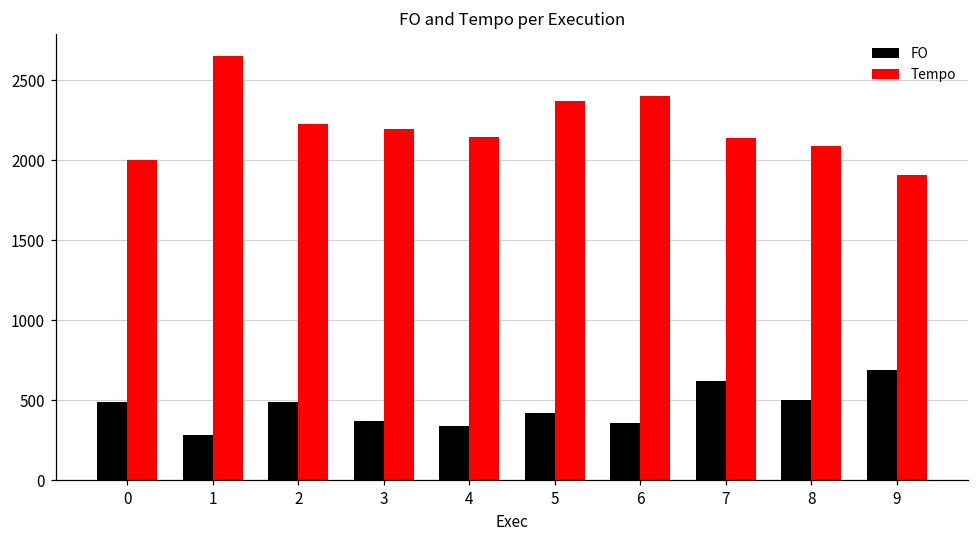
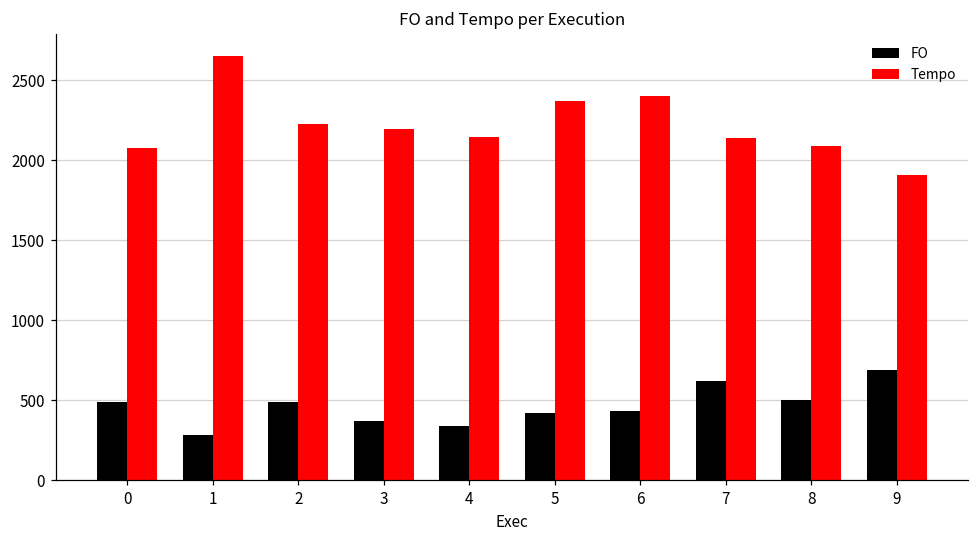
  {
    "FO": {
      "0": 490,
      "1": 280,
      "2": 490,
      "3": 370,
      "4": 340,
      "5": 420,
-     "6": 360,
+     "6": 430,
      "7": 620,
      "8": 500,
      "9": 690
    },
    "Tempo": {
-     "0": 2000,
+     "0": 2070,
      "1": 2650,
      "2": 2230,
      "3": 2190,
      "4": 2140,
      "5": 2370,
      "6": 2400,
      "7": 2140,
      "8": 2090,
      "9": 1900
    }
  }
